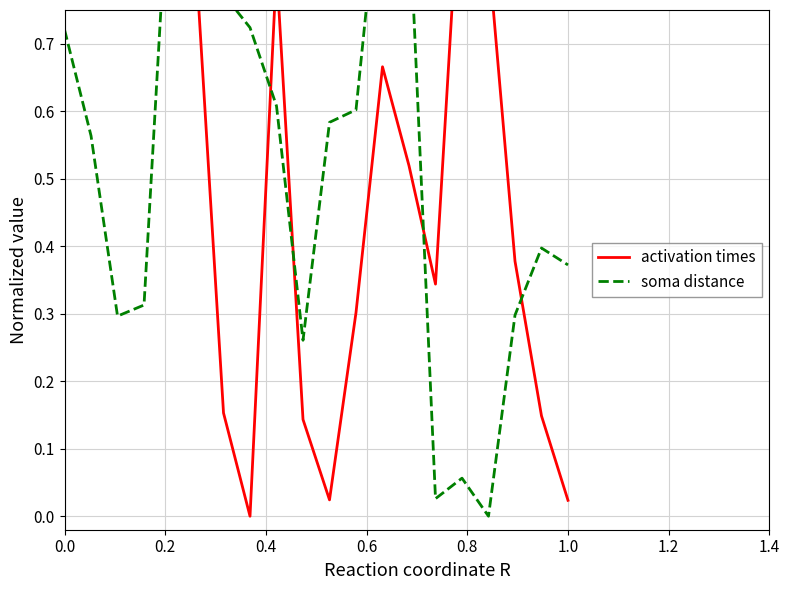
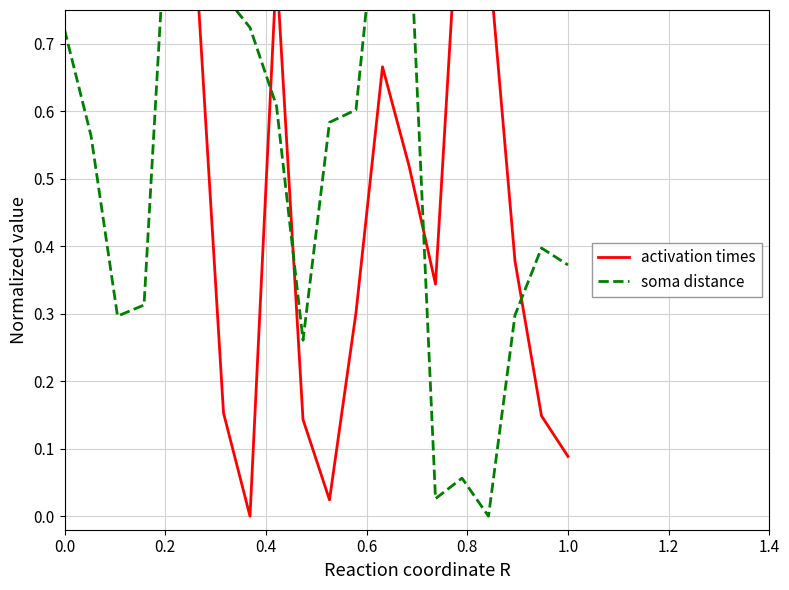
  {
    "activation times": {
-     "1.0": 0.02
+     "1.0": 0.09
    },
    "soma distance": {
      "0.0": 0.72,
      "1.0": 0.37
    }
  }
